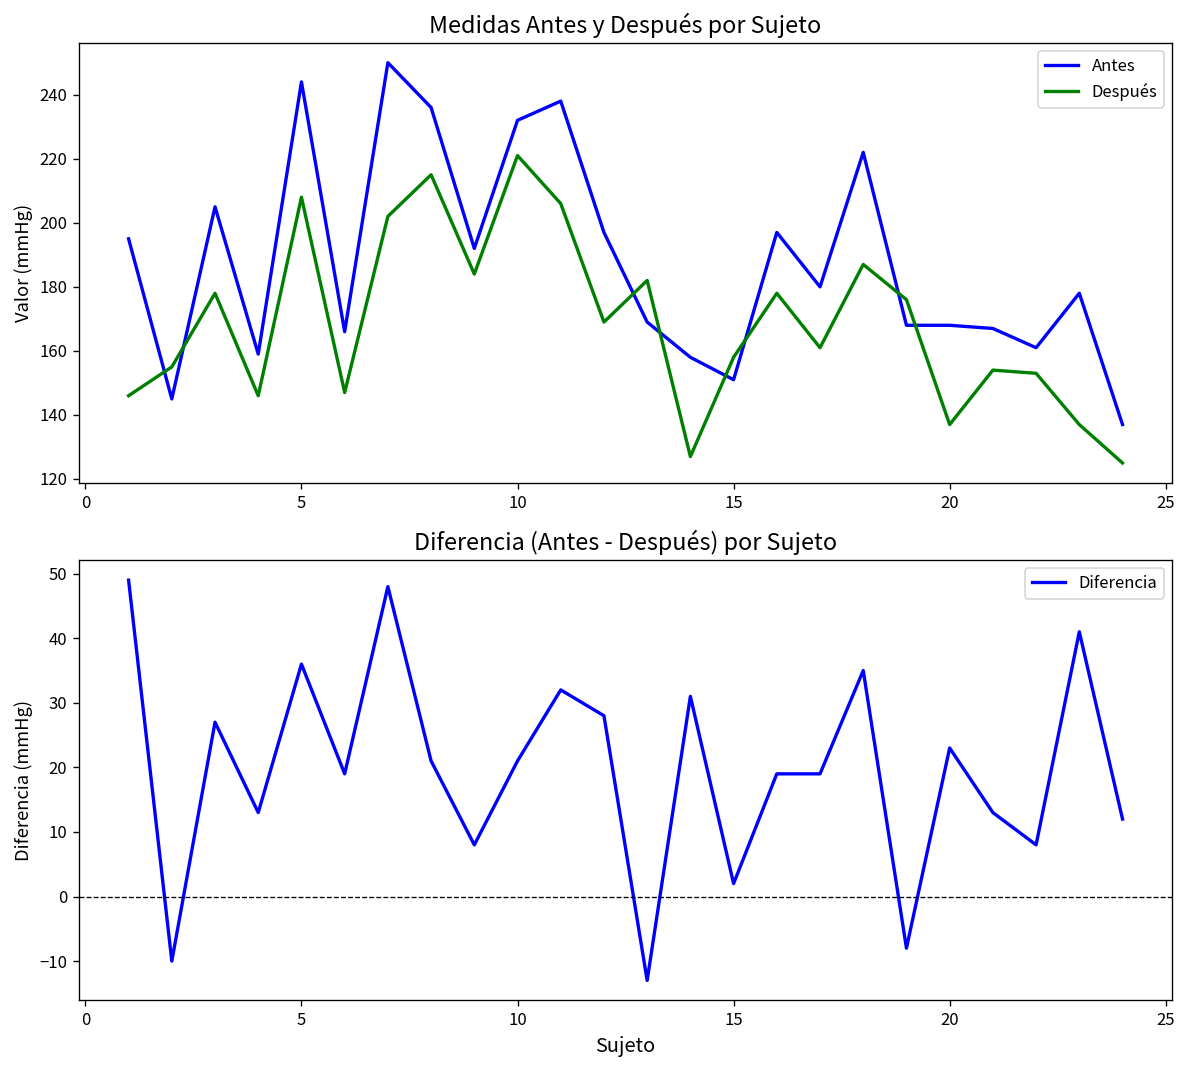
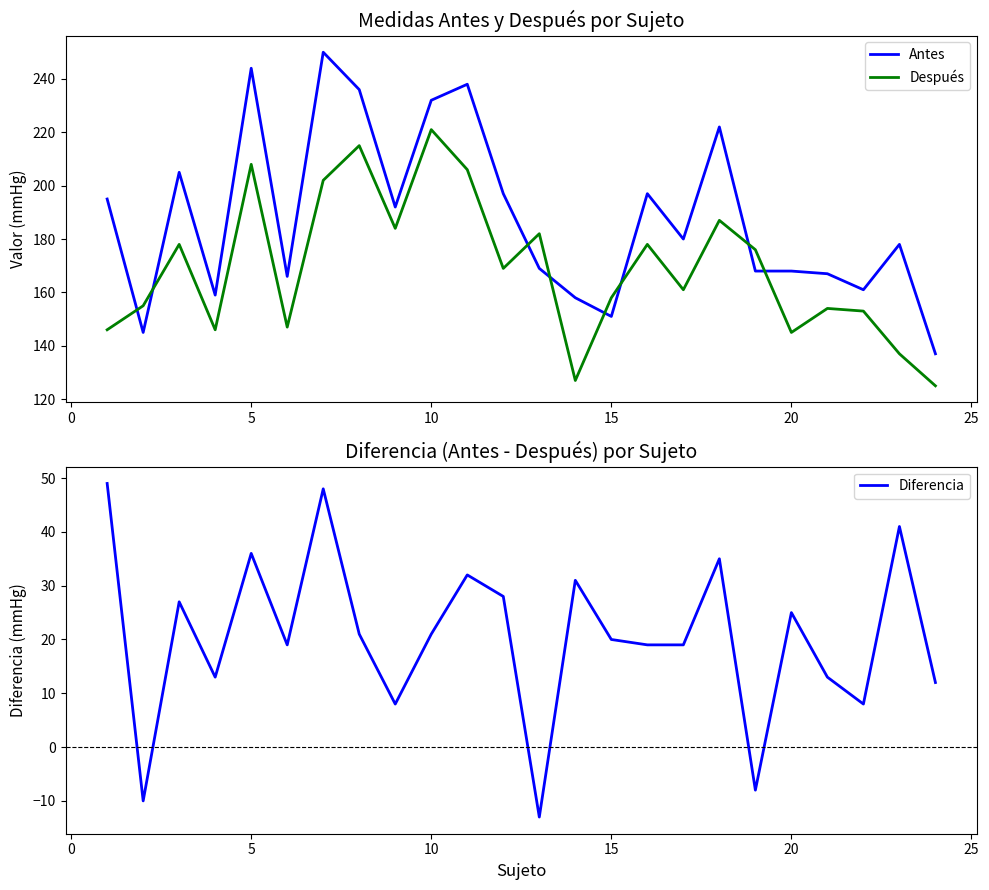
  {
    "Medidas Antes y Después por Sujeto": {
      "Antes": {
        "5": 244,
        "10": 232,
        "15": 151,
        "20": 168
      },
      "Después": {
        "5": 208,
        "10": 221,
        "15": 158,
-       "20": 137
+       "20": 145
      }
    },
    "Diferencia (Antes - Después) por Sujeto": {
      "5": 36,
      "10": 21,
-     "15": 2,
-     "20": 23
+     "15": 20,
+     "20": 25
    }
  }
